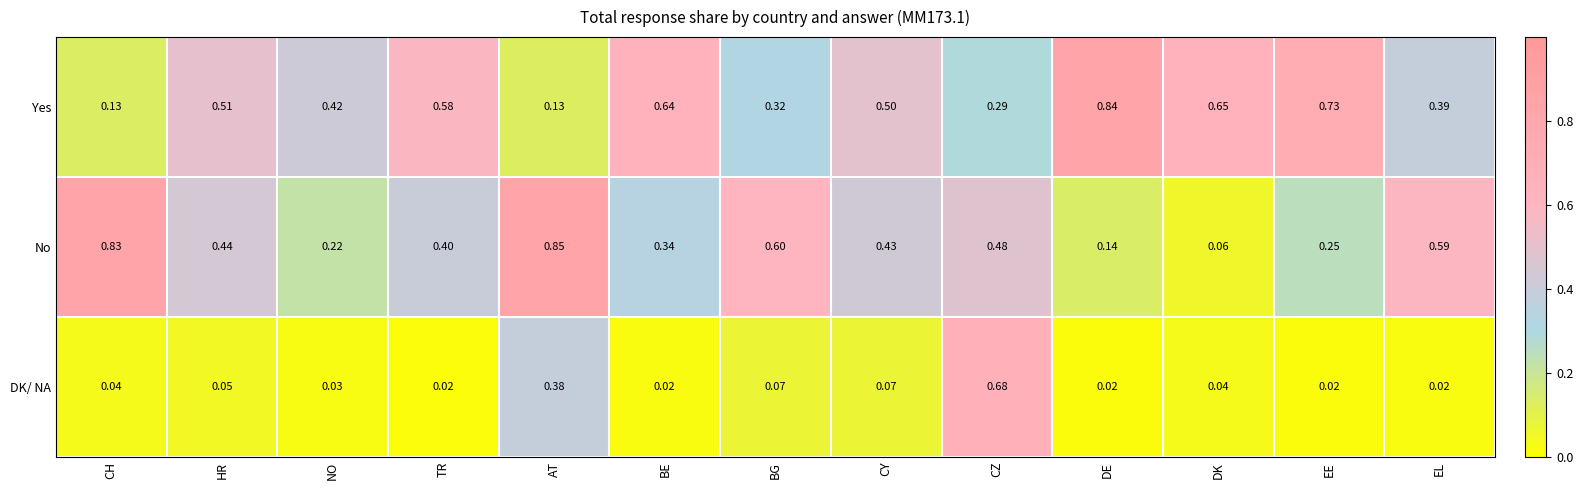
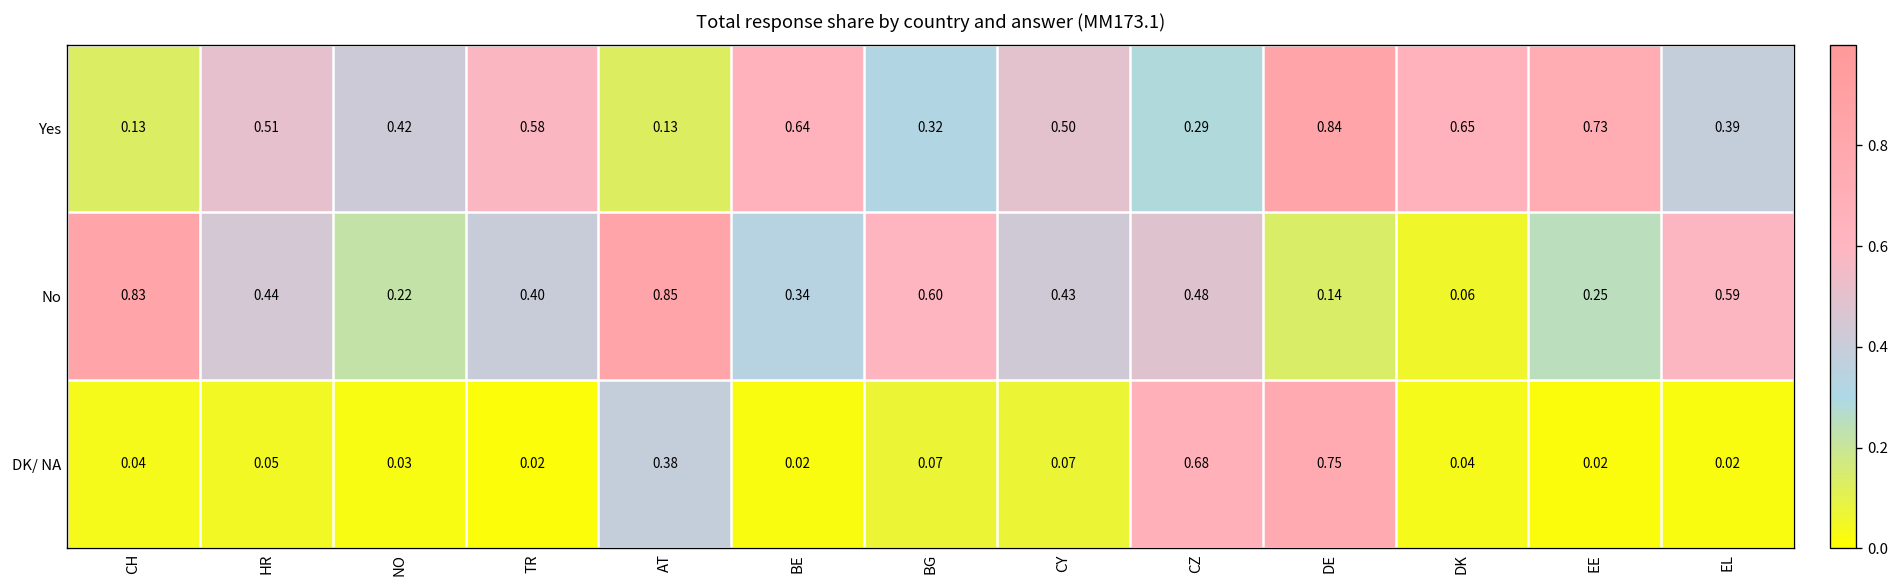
  {
    "Yes": {
      "CH": 0.13,
      "HR": 0.51,
      "NO": 0.42,
      "TR": 0.58,
      "AT": 0.13,
      "BE": 0.64,
      "BG": 0.32,
      "CY": 0.50,
      "CZ": 0.29,
      "DE": 0.84,
      "DK": 0.65,
      "EE": 0.73,
      "EL": 0.39
    },
    "No": {
      "CH": 0.83,
      "HR": 0.44,
      "NO": 0.22,
      "TR": 0.40,
      "AT": 0.85,
      "BE": 0.34,
      "BG": 0.60,
      "CY": 0.43,
      "CZ": 0.48,
      "DE": 0.14,
      "DK": 0.06,
      "EE": 0.25,
      "EL": 0.59
    },
    "DK/ NA": {
      "CH": 0.04,
      "HR": 0.05,
      "NO": 0.03,
      "TR": 0.02,
      "AT": 0.38,
      "BE": 0.02,
      "BG": 0.07,
      "CY": 0.07,
      "CZ": 0.68,
-     "DE": 0.02,
+     "DE": 0.75,
      "DK": 0.04,
      "EE": 0.02,
      "EL": 0.02
    }
  }
